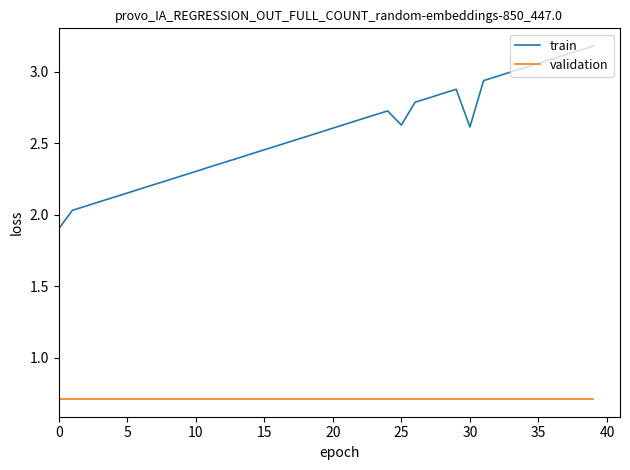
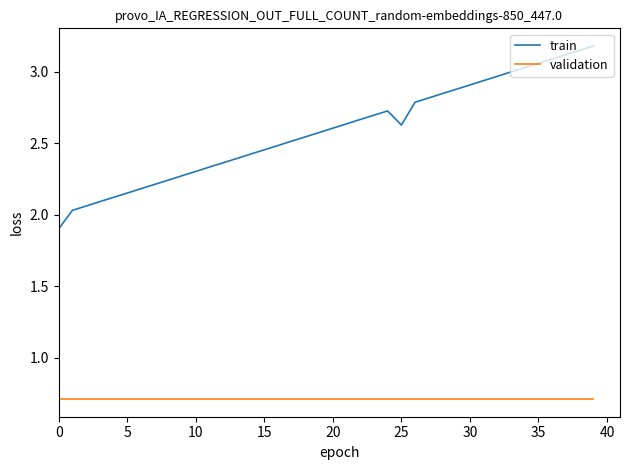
  {
    "train": {
      "0": 1.90,
      "5": 2.15,
      "10": 2.30,
      "15": 2.45,
      "20": 2.60,
      "25": 2.63,
-     "30": 2.61
+     "30": 2.91
    },
    "validation": {
      "0": 0.71,
      "5": 0.71,
      "10": 0.71,
      "15": 0.71,
      "20": 0.71,
      "25": 0.71,
      "30": 0.71,
      "35": 0.71
    }
  }
